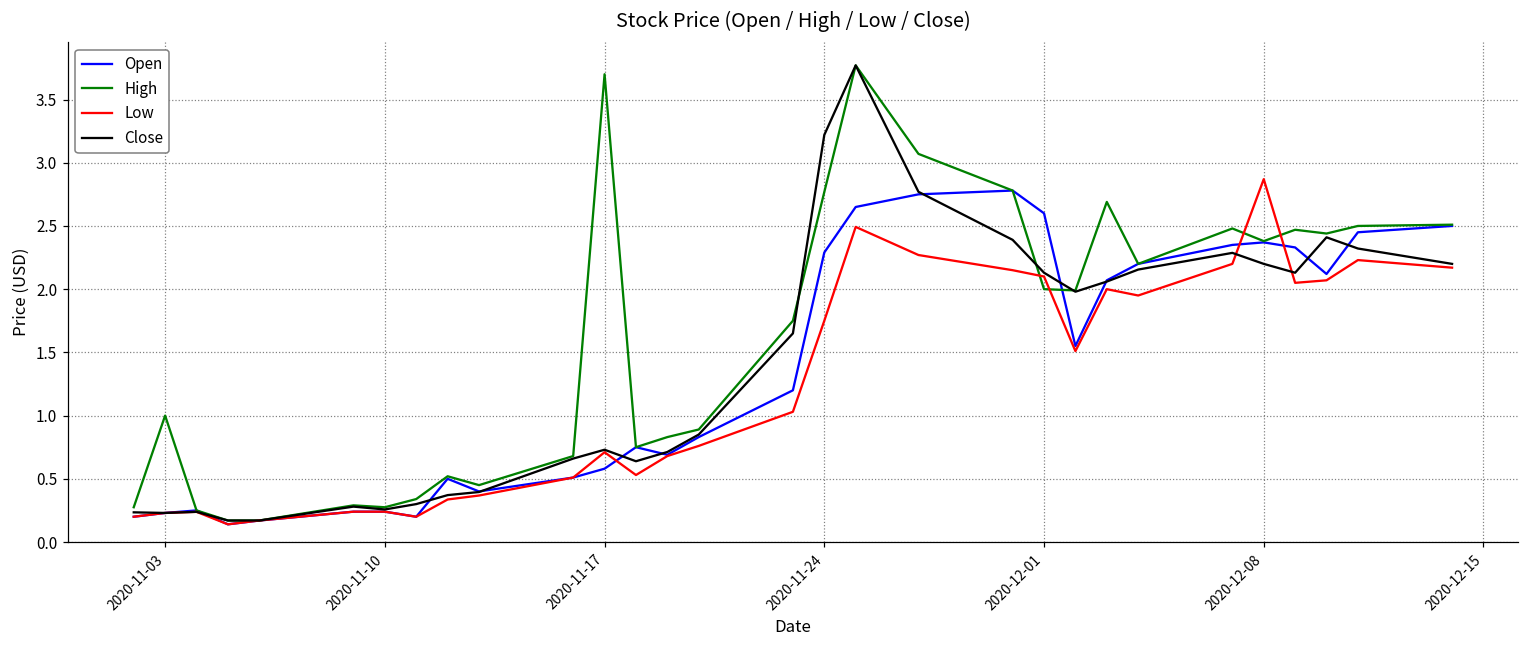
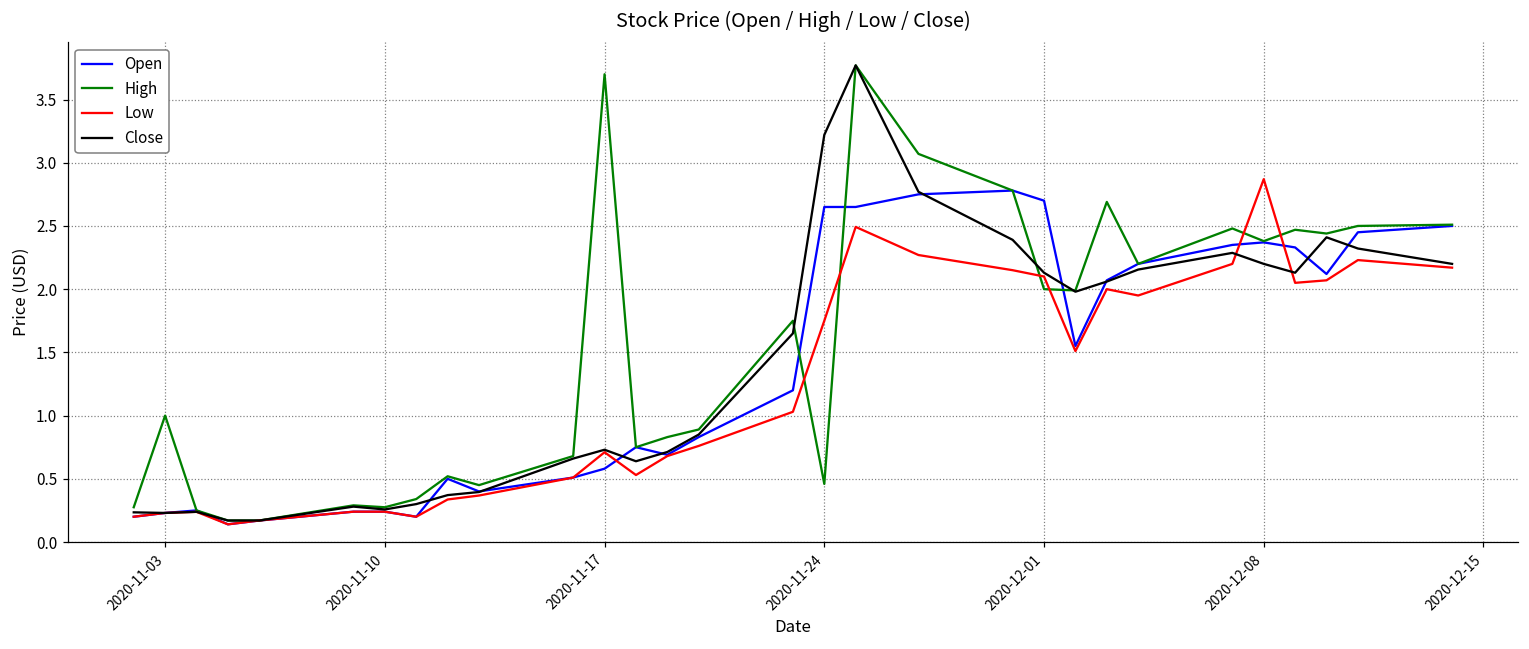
  {
    "Open": {
      "2020-11-17": 0.58,
-     "2020-11-24": 2.29,
-     "2020-12-01": 2.6
+     "2020-11-24": 2.65,
+     "2020-12-01": 2.7
    },
    "High": {
      "2020-11-03": 1.00,
      "2020-11-17": 3.70,
-     "2020-11-24": 2.77,
+     "2020-11-24": 0.46,
      "2020-12-01": 2.00
    },
    "Low": {
      "2020-11-24": 1.75,
      "2020-12-01": 2.10,
      "2020-12-08": 2.87
    },
    "Close": {
      "2020-11-24": 3.22,
      "2020-12-01": 2.13,
      "2020-12-08": 2.20
    }
  }
